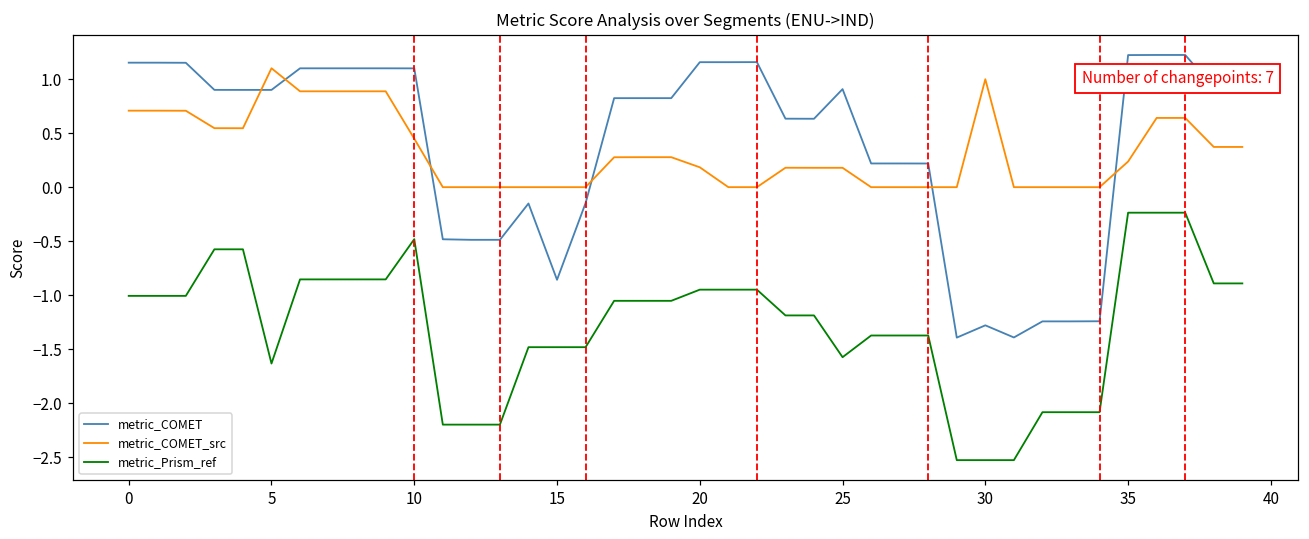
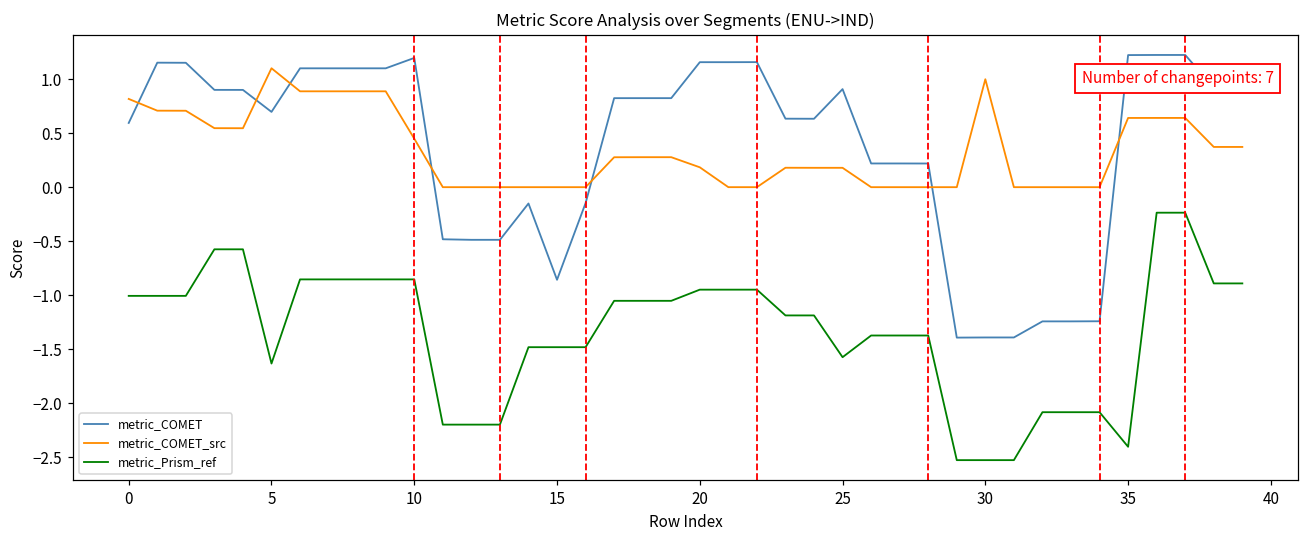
  {
    "metric_COMET": {
-     "0": 1.2,
-     "5": 0.9,
-     "10": 1.1,
+     "0": 0.6,
+     "5": 0.7,
+     "10": 1.2,
      "15": -0.9,
      "20": 1.2,
      "25": 0.9,
-     "30": -1.3,
+     "30": -1.4,
      "35": 1.2
    },
    "metric_COMET_src": {
-     "0": 0.7,
+     "0": 0.8,
      "5": 1.1,
      "10": 0.4,
      "15": 0.0,
      "20": 0.2,
      "25": 0.2,
      "30": 1.0,
-     "35": 0.2
+     "35": 0.6
    },
    "metric_Prism_ref": {
      "0": -1.0,
      "5": -1.6,
-     "10": -0.5,
+     "10": -0.9,
      "15": -1.5,
      "20": -0.9,
      "25": -1.6,
      "30": -2.5,
-     "35": -0.2
+     "35": -2.4
    }
  }
